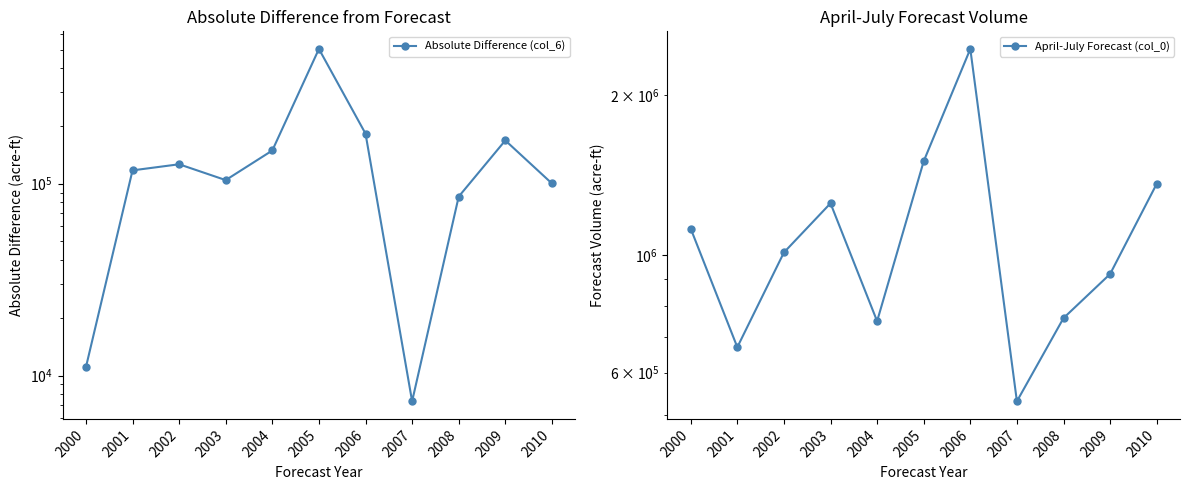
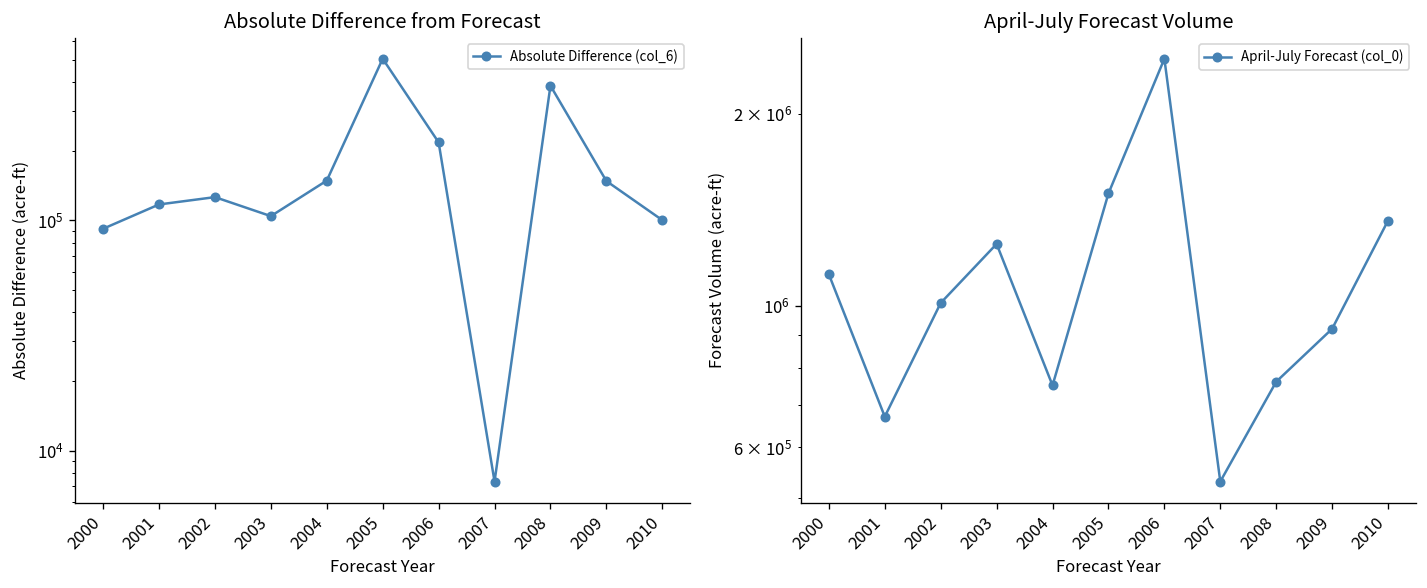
  {
    "Absolute Difference from Forecast": {
-     "2000": 11000,
+     "2000": 90000,
      "2001": 120000,
      "2002": 130000,
      "2003": 100000,
      "2004": 150000,
      "2005": 500000,
-     "2006": 180000,
+     "2006": 220000,
      "2007": 7300,
-     "2008": 90000,
-     "2009": 170000,
+     "2008": 380000,
+     "2009": 150000,
      "2010": 100000
    }
  }
